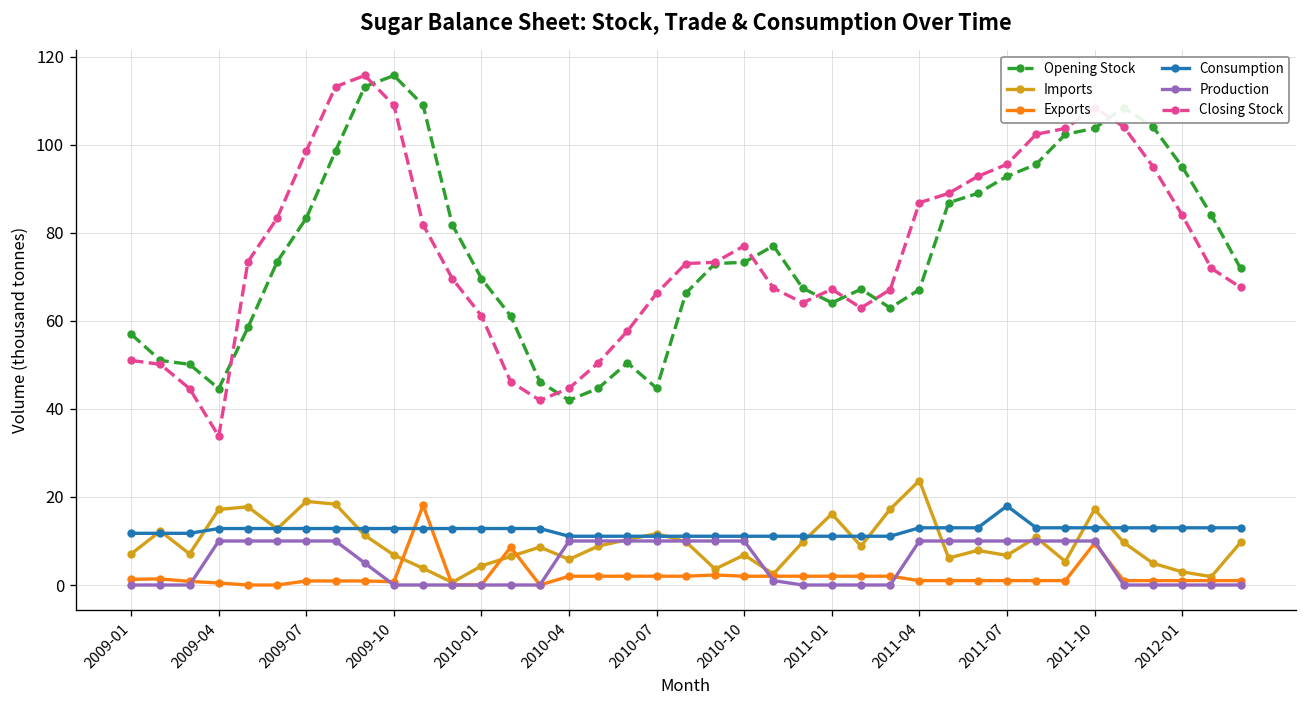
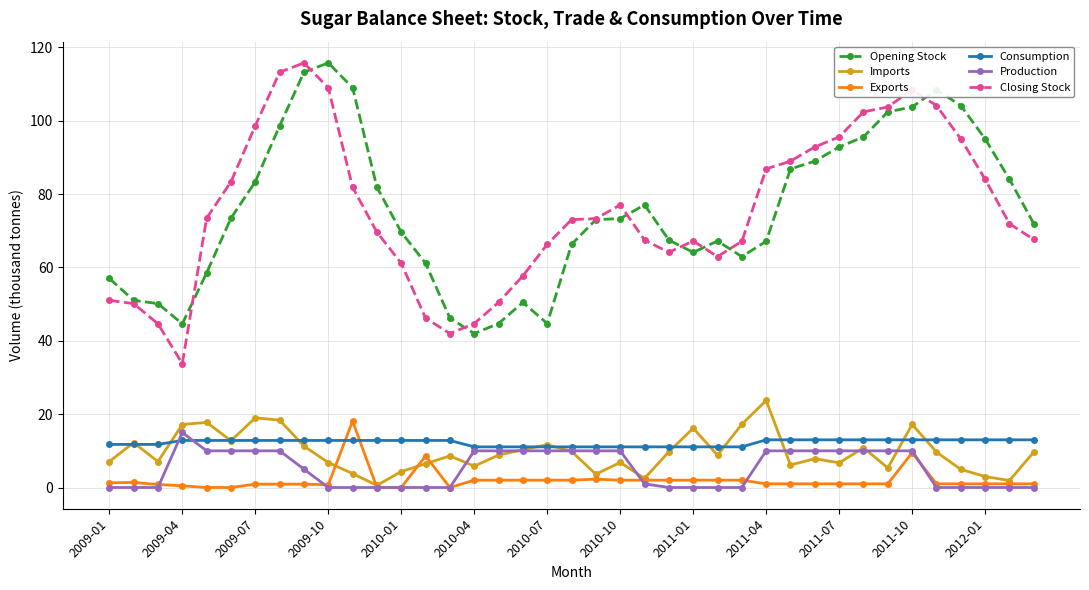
  {
    "Opening Stock": {
      "2009-01": 57,
      "2009-04": 45,
      "2009-07": 83,
      "2009-10": 116,
      "2010-01": 70,
      "2010-04": 42,
      "2010-07": 45,
      "2010-10": 73,
      "2011-01": 64,
      "2011-04": 67,
      "2011-07": 93,
      "2011-10": 104,
      "2012-01": 95
    },
    "Consumption": {
      "2009-01": 12,
      "2009-04": 13,
      "2009-07": 13,
      "2009-10": 13,
      "2010-01": 13,
      "2010-04": 11,
      "2010-10": 11,
      "2011-01": 11,
      "2011-04": 13,
-     "2011-07": 18,
+     "2011-07": 13,
      "2011-10": 13,
      "2012-01": 13
    },
    "Production": {
      "2009-01": 0,
-     "2009-04": 10,
+     "2009-04": 15,
      "2009-07": 10,
      "2009-10": 0,
      "2010-04": 10,
      "2010-07": 10,
      "2010-10": 10,
      "2011-01": 0,
      "2011-04": 10,
      "2011-07": 10,
      "2012-01": 0
    },
    "Closing Stock": {
      "2009-01": 51,
      "2009-04": 34,
      "2009-07": 99,
      "2009-10": 109,
      "2010-01": 61,
      "2010-04": 45,
      "2010-07": 66,
      "2010-10": 77,
      "2011-01": 67,
      "2011-04": 87,
      "2011-07": 96,
      "2012-01": 84
    }
  }
